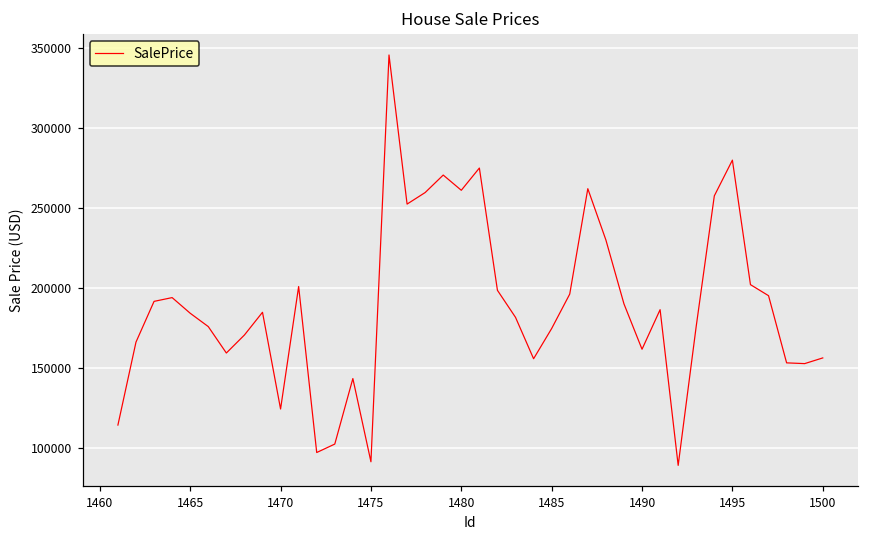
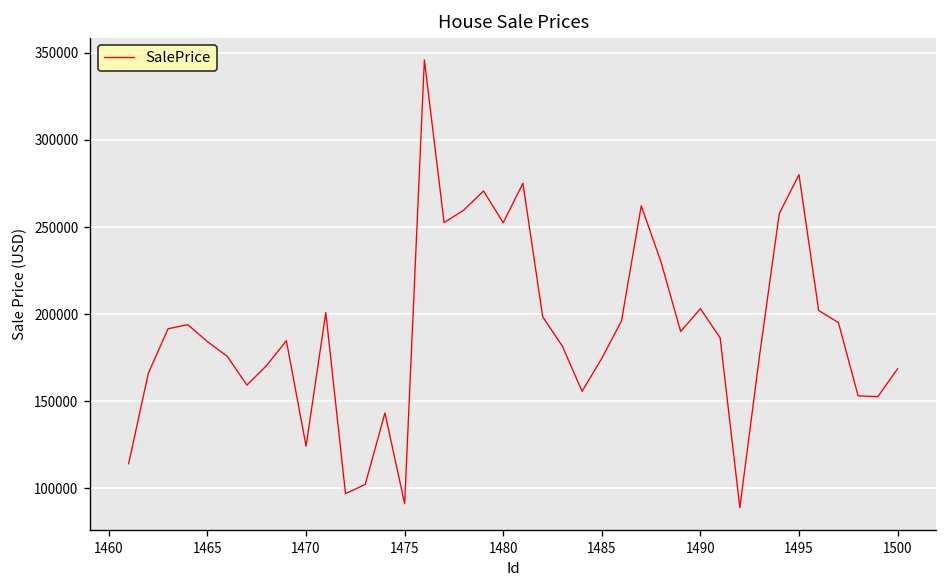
  {
    "1465": 184000,
    "1470": 124000,
    "1475": 91000,
-   "1480": 261000,
+   "1480": 253000,
    "1485": 175000,
-   "1490": 162000,
+   "1490": 203000,
    "1495": 280000,
-   "1500": 156000
+   "1500": 169000
  }
